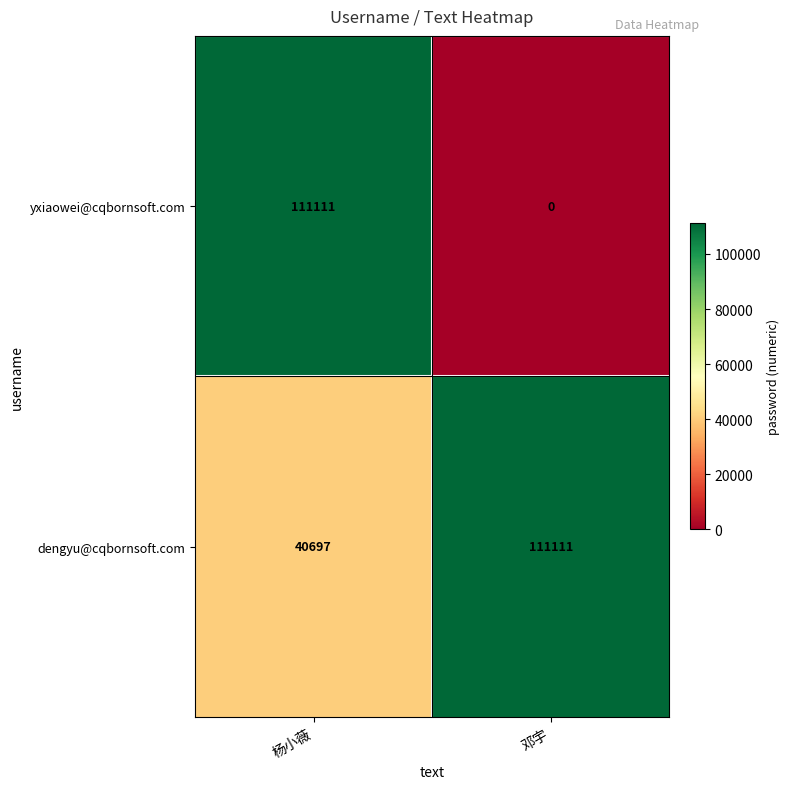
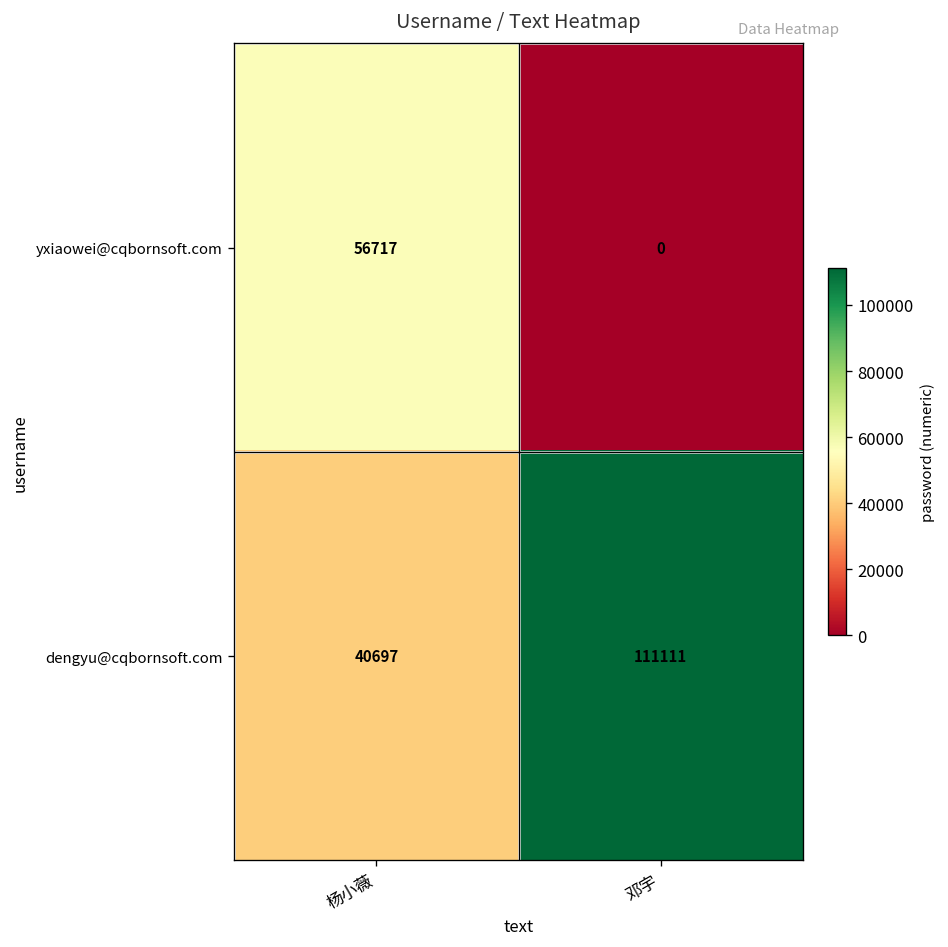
  {
    "yxiaowei@cqbornsoft.com": {
-     "杨小薇": 111111,
+     "杨小薇": 56717,
      "邓宇": 0
    },
    "dengyu@cqbornsoft.com": {
      "杨小薇": 40697,
      "邓宇": 111111
    }
  }
